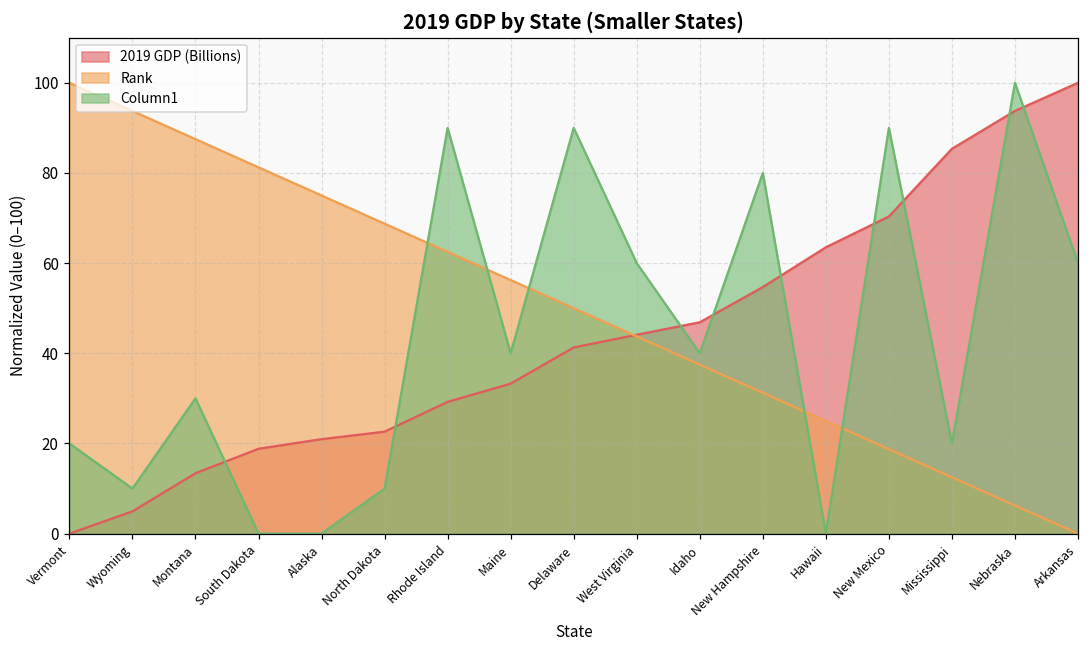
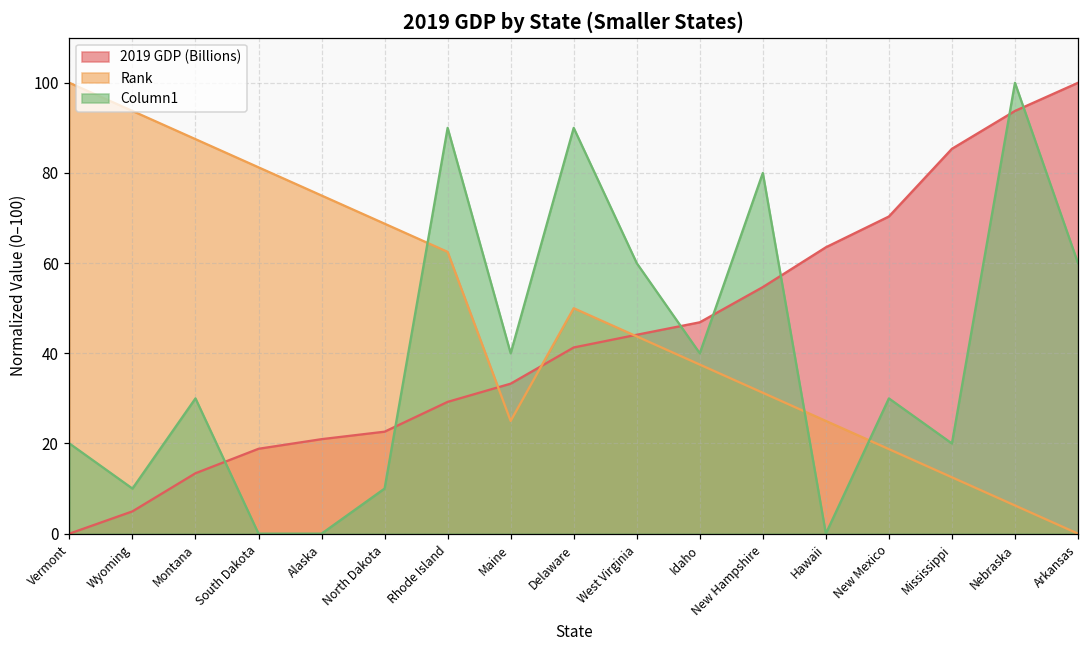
  {
    "2019 GDP (Billions)": {
      "Vermont": 0,
      "Wyoming": 5,
      "Montana": 13,
      "South Dakota": 19,
      "Alaska": 21,
      "North Dakota": 23,
      "Rhode Island": 29,
      "Maine": 33,
      "Delaware": 41,
      "Idaho": 47,
      "New Hampshire": 55,
      "Hawaii": 64,
      "New Mexico": 70,
      "Mississippi": 85,
      "Nebraska": 94,
      "Arkansas": 100
    },
    "Rank": {
      "Vermont": 100,
      "Montana": 88,
      "South Dakota": 81,
      "Alaska": 75,
      "North Dakota": 69,
      "Rhode Island": 63,
-     "Maine": 56,
+     "Maine": 25,
      "Delaware": 50,
      "Idaho": 38,
      "New Hampshire": 31,
      "Hawaii": 25,
      "New Mexico": 19,
      "Mississippi": 13,
      "Nebraska": 6,
      "Arkansas": 0
    },
    "Column1": {
      "Vermont": 20,
      "Wyoming": 10,
      "Montana": 30,
      "South Dakota": 0,
      "Alaska": 0,
      "North Dakota": 10,
      "Rhode Island": 90,
      "Maine": 40,
      "Delaware": 90,
      "West Virginia": 60,
      "Idaho": 40,
      "New Hampshire": 80,
      "Hawaii": 0,
-     "New Mexico": 90,
+     "New Mexico": 30,
      "Mississippi": 20,
      "Nebraska": 100,
      "Arkansas": 60
    }
  }
